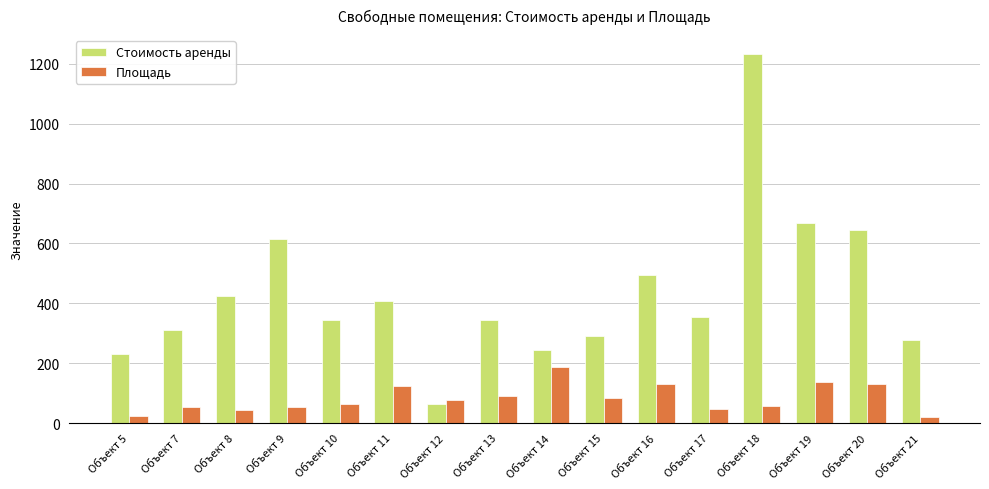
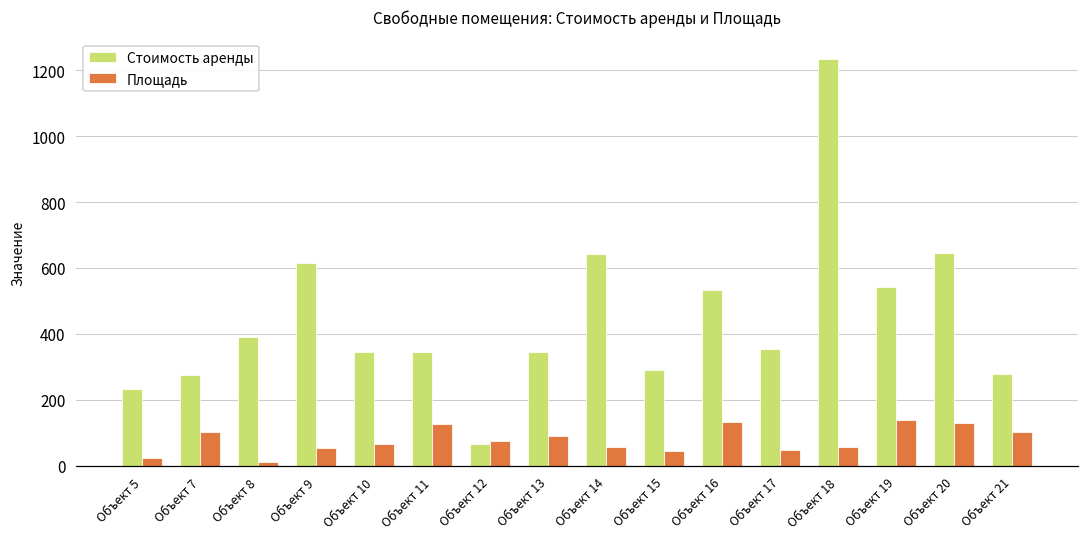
  {
    "Стоимость аренды": {
      "Объект 5": 230,
-     "Объект 7": 310,
-     "Объект 8": 420,
+     "Объект 7": 280,
+     "Объект 8": 390,
      "Объект 9": 620,
      "Объект 10": 350,
-     "Объект 11": 410,
+     "Объект 11": 350,
      "Объект 12": 60,
      "Объект 13": 350,
-     "Объект 14": 250,
+     "Объект 14": 640,
      "Объект 15": 290,
-     "Объект 16": 500,
+     "Объект 16": 530,
      "Объект 17": 350,
      "Объект 18": 1230,
-     "Объект 19": 670,
+     "Объект 19": 540,
      "Объект 20": 650,
      "Объект 21": 280
    },
    "Площадь": {
      "Объект 5": 20,
-     "Объект 7": 50,
-     "Объект 8": 50,
+     "Объект 7": 100,
+     "Объект 8": 10,
      "Объект 9": 50,
      "Объект 10": 70,
      "Объект 11": 130,
      "Объект 12": 80,
      "Объект 13": 90,
-     "Объект 14": 190,
-     "Объект 15": 90,
+     "Объект 14": 60,
+     "Объект 15": 40,
      "Объект 16": 130,
      "Объект 17": 50,
      "Объект 18": 60,
      "Объект 19": 140,
      "Объект 20": 130,
-     "Объект 21": 20
+     "Объект 21": 100
    }
  }
